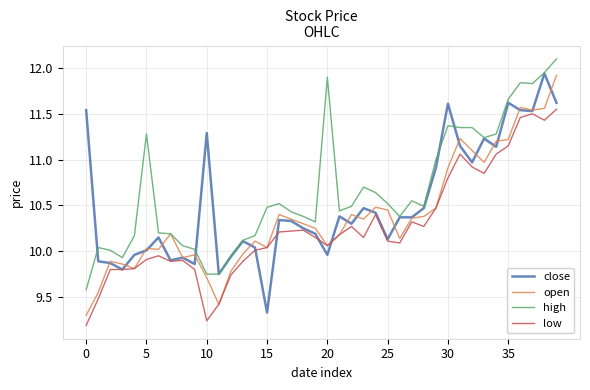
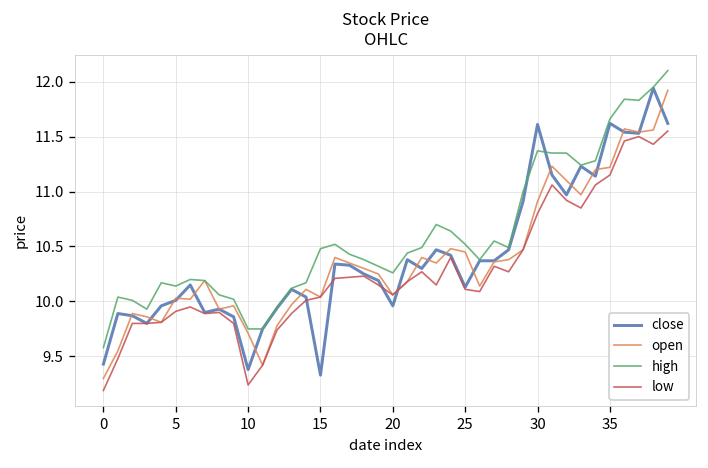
  {
    "close": {
-     "0": 11.5,
-     "10": 11.3,
+     "0": 9.4,
+     "10": 9.4,
      "15": 9.3,
      "20": 10.0,
      "30": 11.6,
      "35": 11.6
    },
    "high": {
      "0": 9.6,
-     "5": 11.3,
+     "5": 10.1,
      "10": 9.8,
      "15": 10.5,
-     "20": 11.9,
+     "20": 10.3,
      "25": 10.5,
      "30": 11.4,
      "35": 11.7
    }
  }
